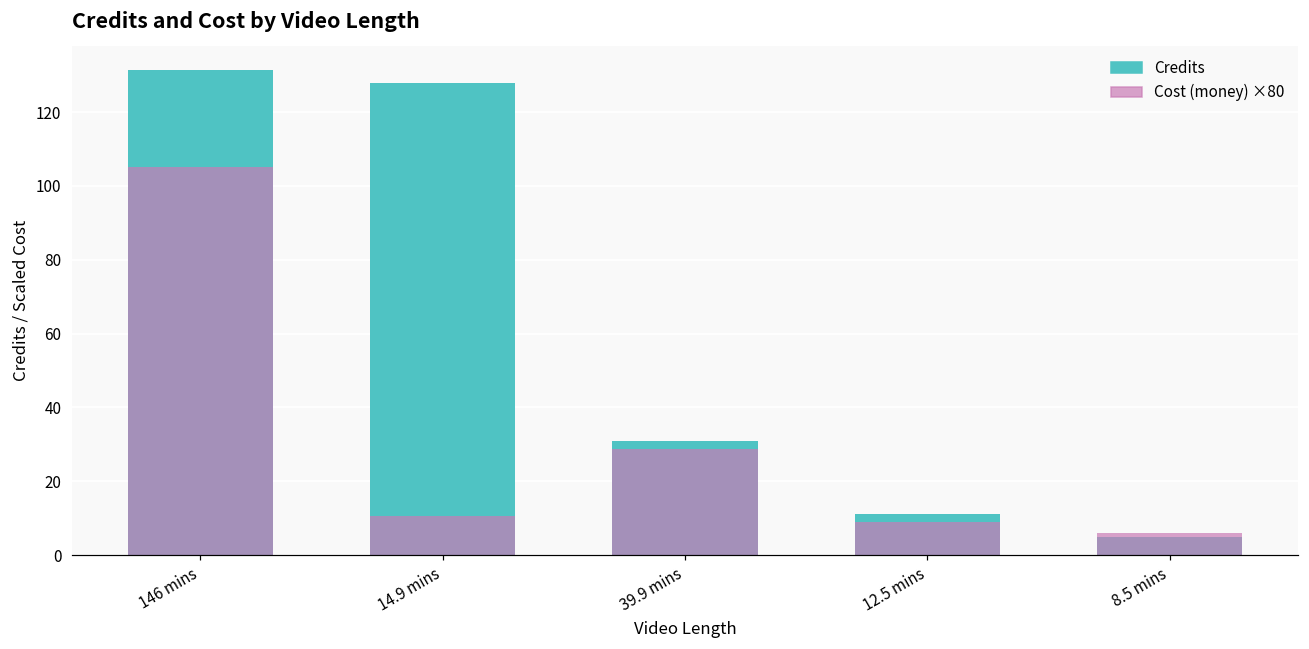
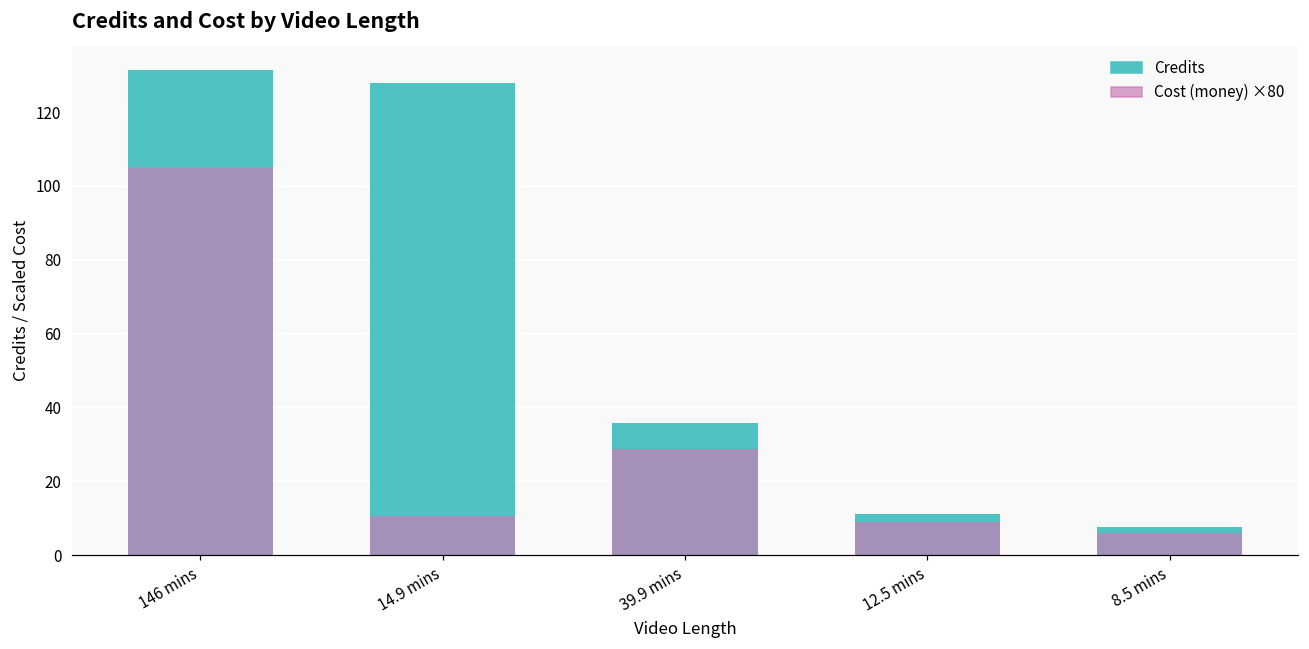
  {
    "Credits": {
      "146 mins": 131,
      "14.9 mins": 128,
-     "39.9 mins": 31,
+     "39.9 mins": 36,
      "12.5 mins": 11,
-     "8.5 mins": 5
+     "8.5 mins": 8
    }
  }
